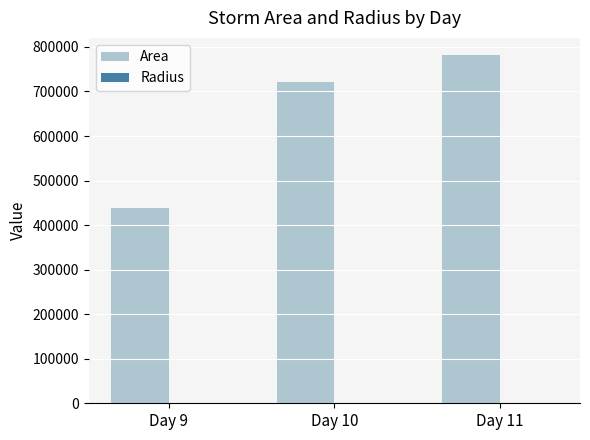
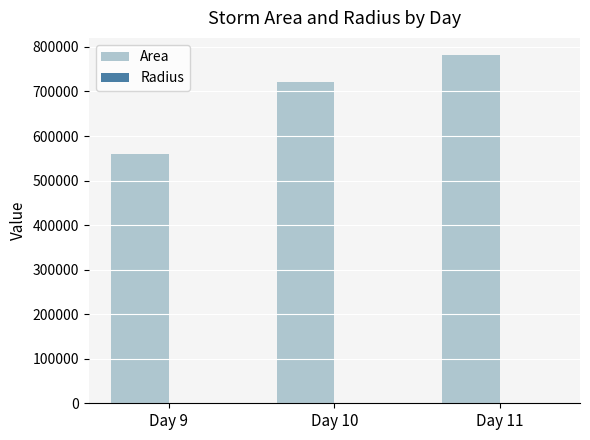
  {
    "Area": {
-     "Day 9": 440000,
+     "Day 9": 560000,
      "Day 10": 720000,
      "Day 11": 780000
    }
  }
